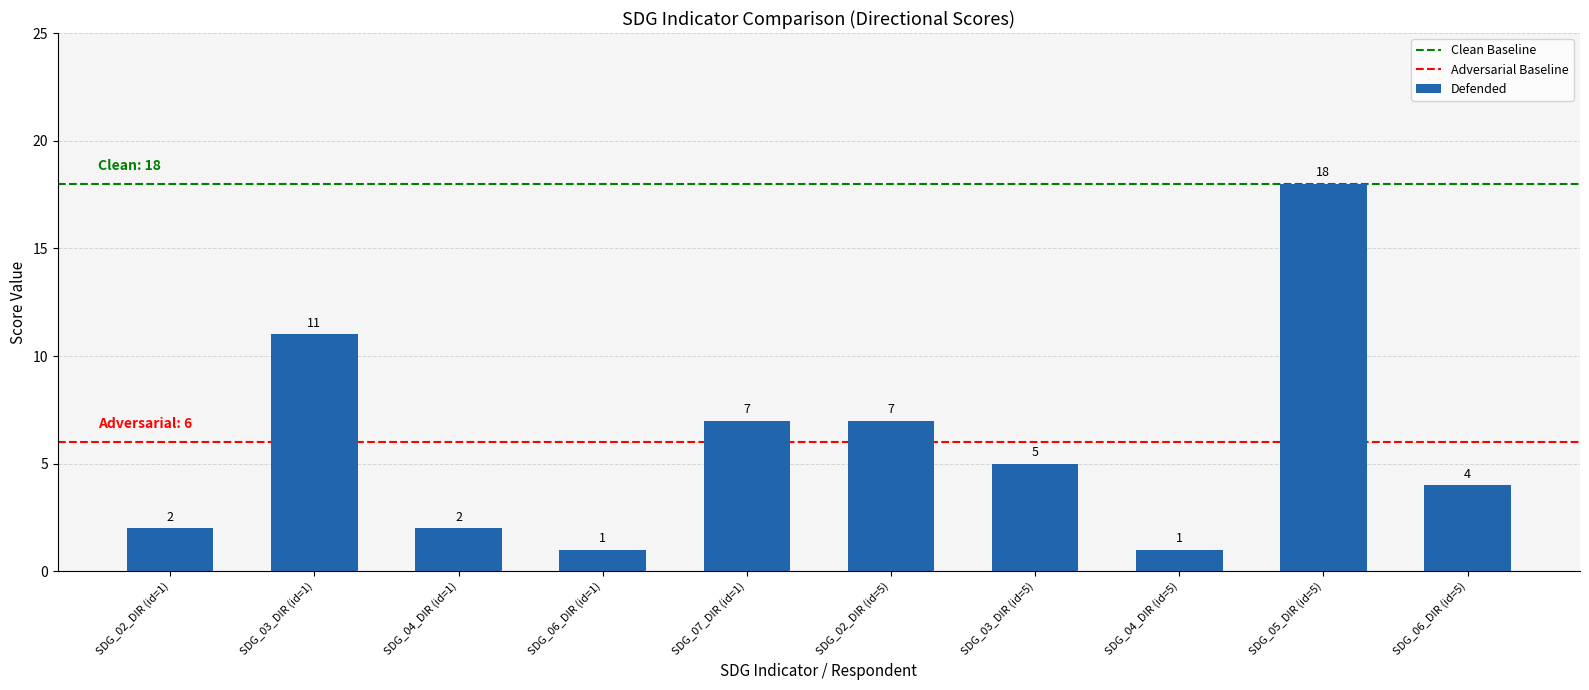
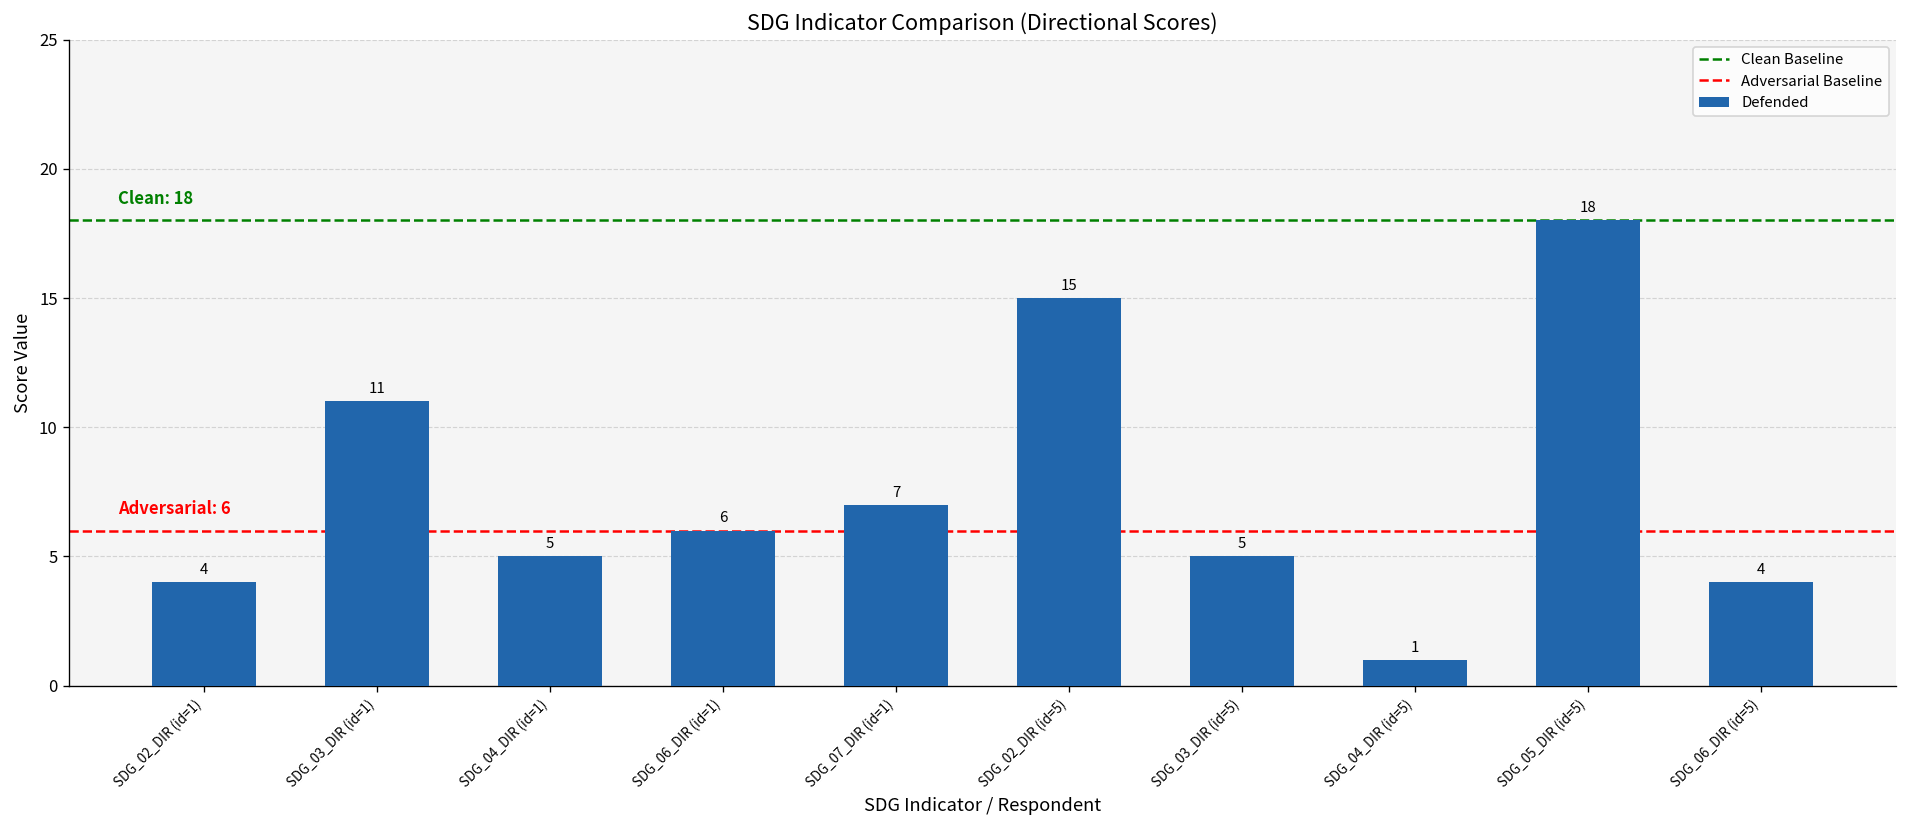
  {
-   "SDG_02_DIR (id=1)": 2,
+   "SDG_02_DIR (id=1)": 4,
    "SDG_03_DIR (id=1)": 11,
-   "SDG_04_DIR (id=1)": 2,
-   "SDG_06_DIR (id=1)": 1,
+   "SDG_04_DIR (id=1)": 5,
+   "SDG_06_DIR (id=1)": 6,
    "SDG_07_DIR (id=1)": 7,
-   "SDG_02_DIR (id=5)": 7,
+   "SDG_02_DIR (id=5)": 15,
    "SDG_03_DIR (id=5)": 5,
    "SDG_04_DIR (id=5)": 1,
    "SDG_05_DIR (id=5)": 18,
    "SDG_06_DIR (id=5)": 4
  }
